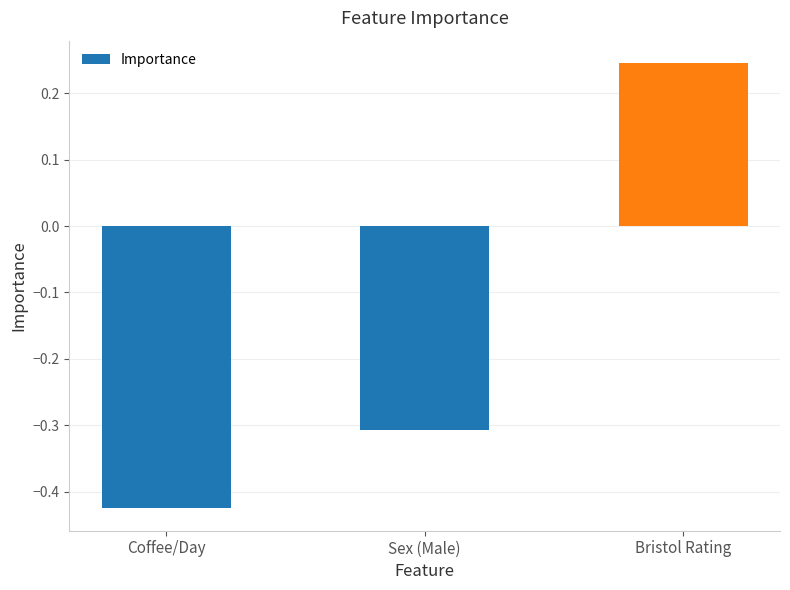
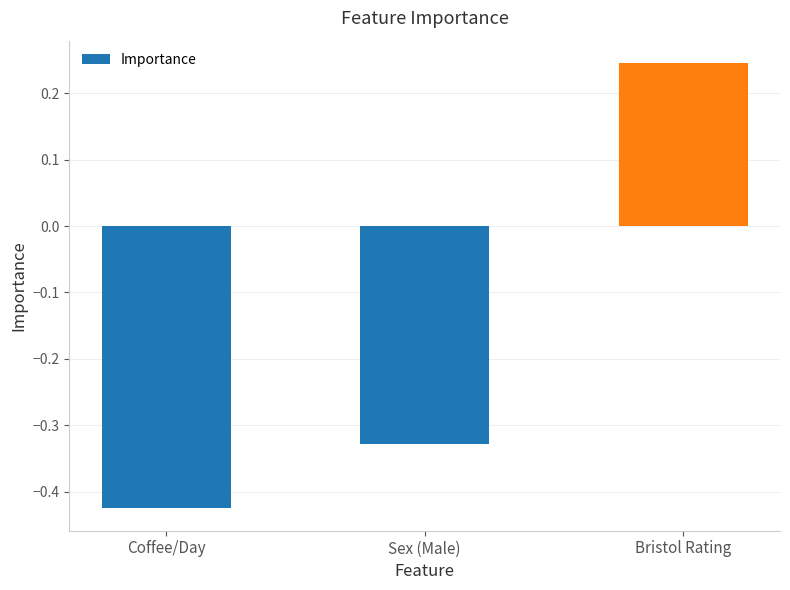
  {
    "Coffee/Day": -0.43,
-   "Sex (Male)": -0.31,
+   "Sex (Male)": -0.33,
    "Bristol Rating": 0.25
  }
